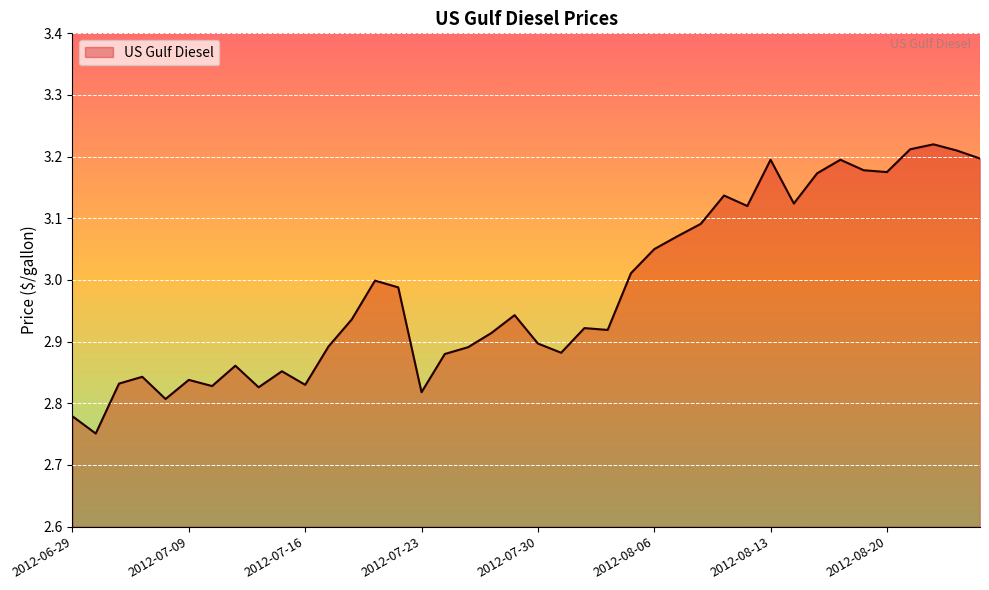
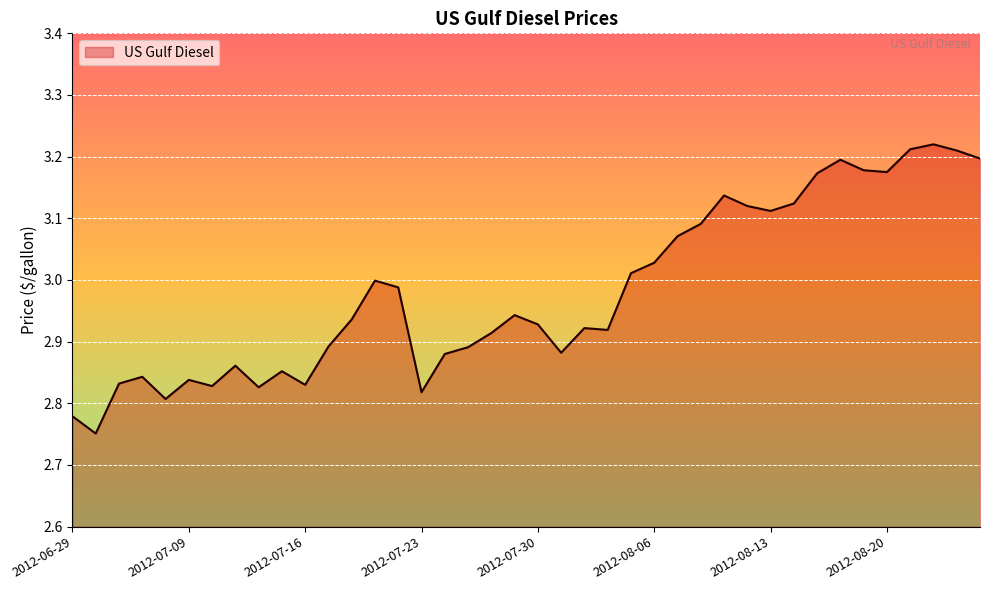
  {
    "2012-06-29": 2.78,
    "2012-07-09": 2.84,
    "2012-07-16": 2.83,
    "2012-07-23": 2.82,
-   "2012-07-30": 2.90,
-   "2012-08-06": 3.05,
-   "2012-08-13": 3.20,
+   "2012-07-30": 2.93,
+   "2012-08-06": 3.03,
+   "2012-08-13": 3.11,
    "2012-08-20": 3.18
  }
